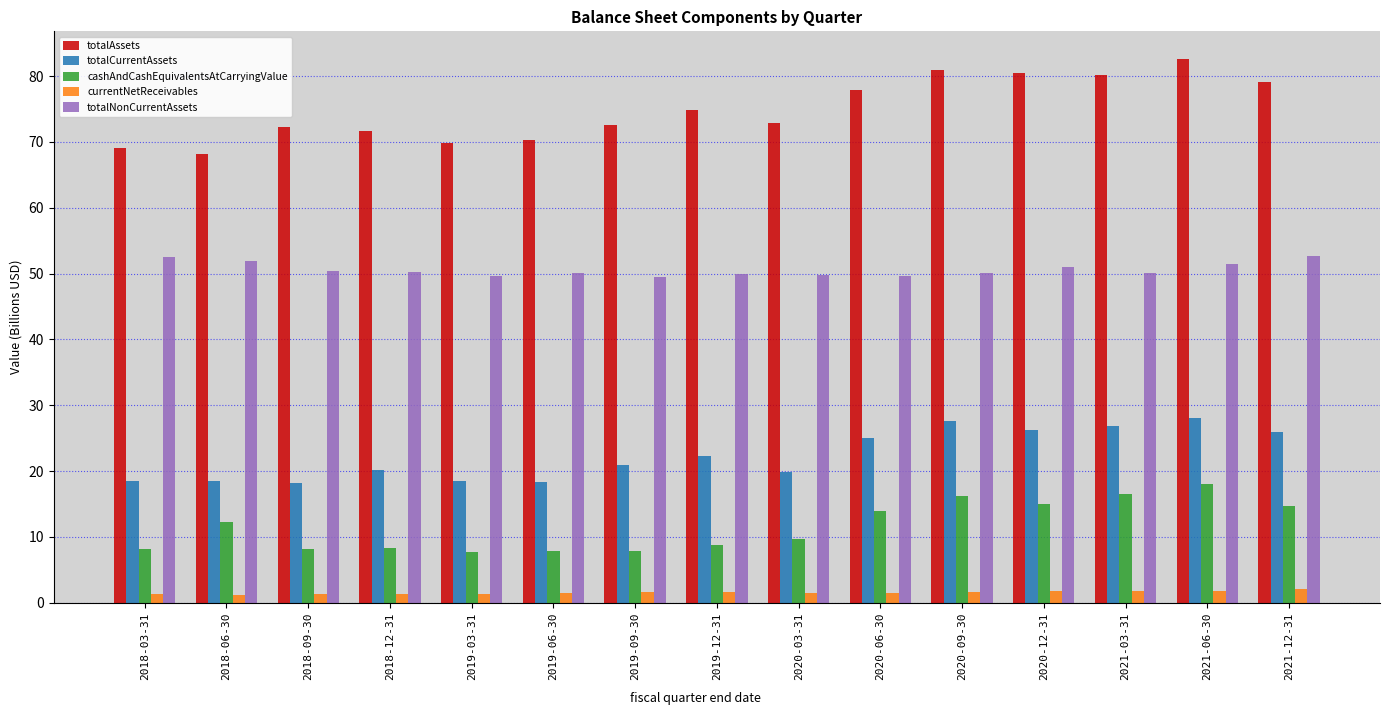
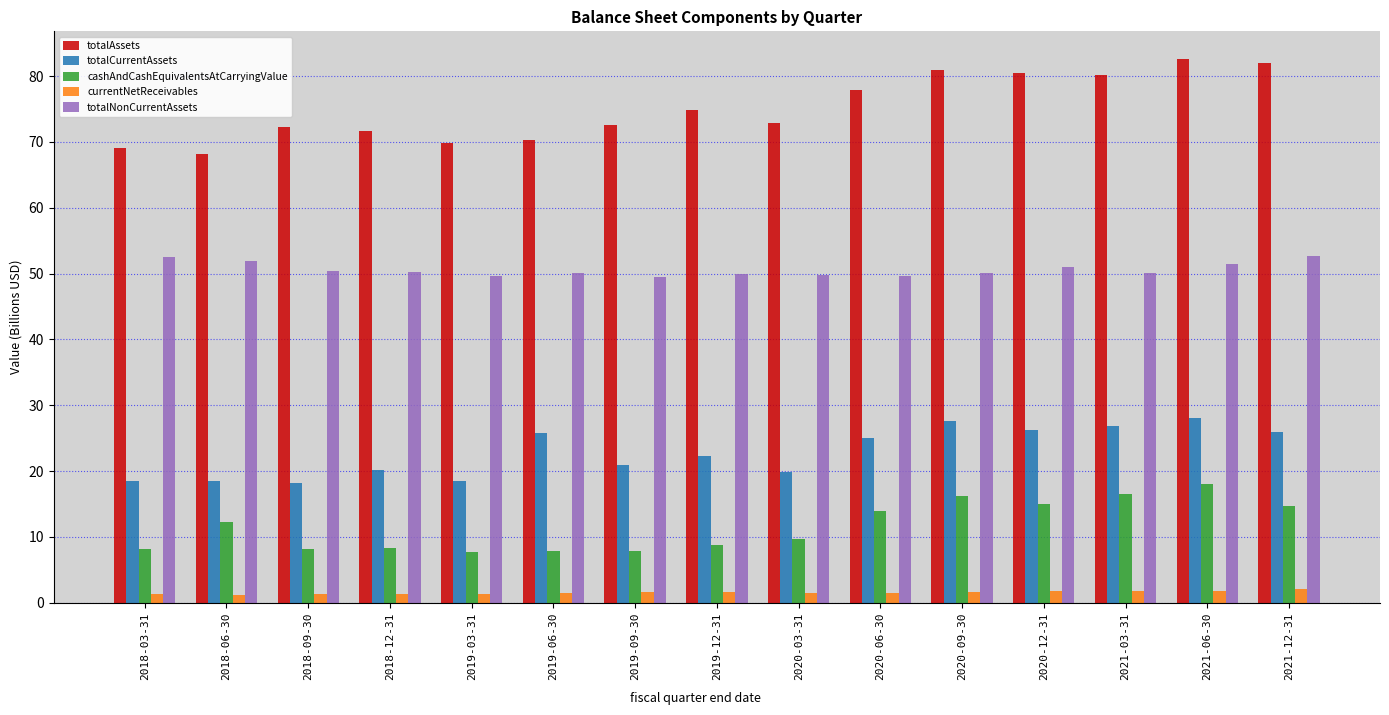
  {
    "totalAssets": {
      "2018-03-31": 69,
      "2018-06-30": 68,
      "2018-09-30": 72,
      "2018-12-31": 72,
      "2019-03-31": 70,
      "2019-06-30": 70,
      "2019-09-30": 73,
      "2019-12-31": 75,
      "2020-03-31": 73,
      "2020-06-30": 78,
      "2020-09-30": 81,
      "2020-12-31": 80,
      "2021-03-31": 80,
      "2021-06-30": 83,
-     "2021-12-31": 79
+     "2021-12-31": 82
    },
    "totalCurrentAssets": {
      "2018-03-31": 19,
      "2018-06-30": 18,
      "2018-09-30": 18,
      "2018-12-31": 20,
      "2019-03-31": 18,
-     "2019-06-30": 18,
+     "2019-06-30": 26,
      "2019-09-30": 21,
      "2019-12-31": 22,
      "2020-03-31": 20,
      "2020-06-30": 25,
      "2020-09-30": 28,
      "2020-12-31": 26,
      "2021-03-31": 27,
      "2021-06-30": 28,
      "2021-12-31": 26
    },
    "cashAndCashEquivalentsAtCarryingValue": {
      "2018-03-31": 8,
      "2018-06-30": 12,
      "2018-09-30": 8,
      "2018-12-31": 8,
      "2019-03-31": 8,
      "2019-06-30": 8,
      "2019-09-30": 8,
      "2019-12-31": 9,
      "2020-03-31": 10,
      "2020-06-30": 14,
      "2020-09-30": 16,
      "2020-12-31": 15,
      "2021-03-31": 16,
      "2021-06-30": 18,
      "2021-12-31": 15
    },
    "currentNetReceivables": {
      "2018-03-31": 1,
      "2018-06-30": 1,
      "2018-09-30": 1,
      "2018-12-31": 1,
      "2019-03-31": 1,
      "2019-06-30": 2,
      "2019-09-30": 2,
      "2019-12-31": 2,
      "2020-03-31": 2,
      "2020-06-30": 1,
      "2020-09-30": 2,
      "2020-12-31": 2,
      "2021-03-31": 2,
      "2021-06-30": 2,
      "2021-12-31": 2
    },
    "totalNonCurrentAssets": {
      "2018-03-31": 53,
      "2018-06-30": 52,
      "2018-09-30": 50,
      "2018-12-31": 50,
      "2019-03-31": 50,
      "2019-06-30": 50,
      "2019-09-30": 50,
      "2019-12-31": 50,
      "2020-03-31": 50,
      "2020-06-30": 50,
      "2020-09-30": 50,
      "2020-12-31": 51,
      "2021-03-31": 50,
      "2021-06-30": 51,
      "2021-12-31": 53
    }
  }
